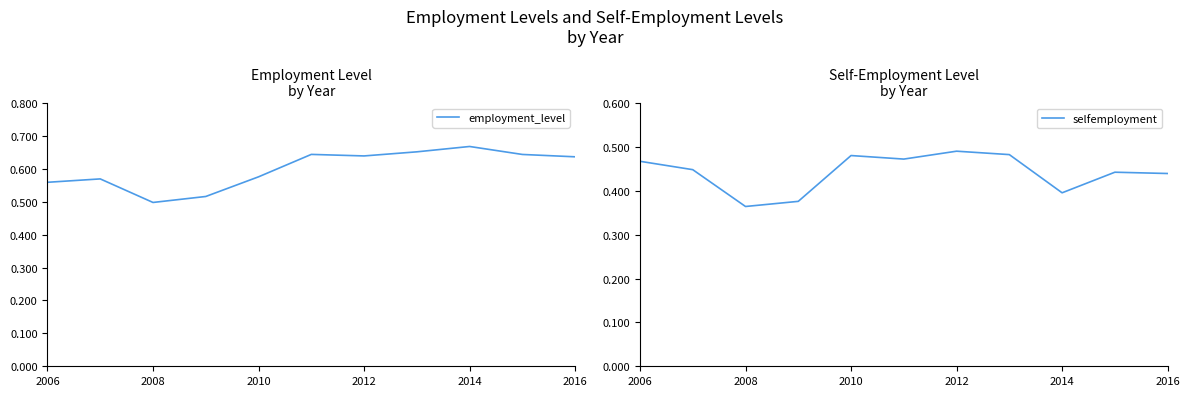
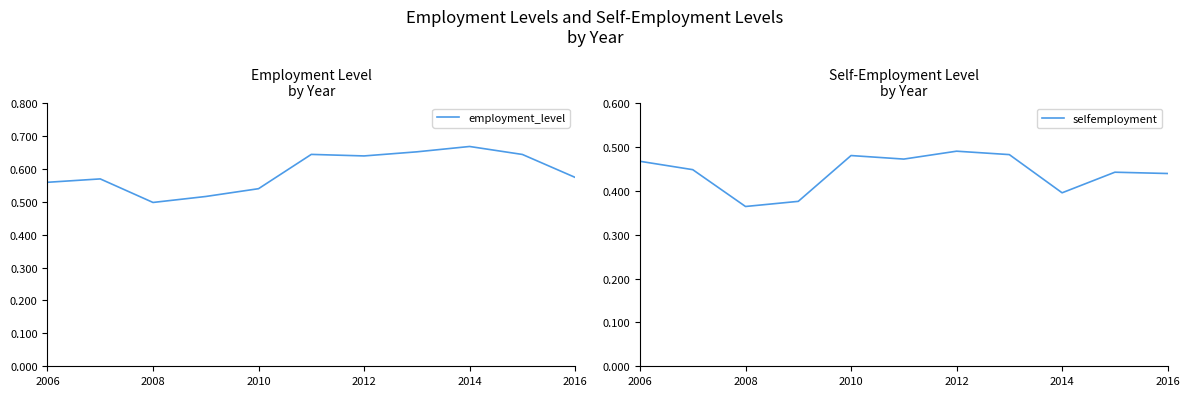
  {
    "Employment Level by Year": {
      "2006": 0.56,
      "2008": 0.50,
-     "2010": 0.58,
+     "2010": 0.54,
      "2012": 0.64,
      "2014": 0.67,
-     "2016": 0.64
+     "2016": 0.57
    },
    "Self-Employment Level by Year": {
      "2006": 0.47,
      "2008": 0.36,
      "2010": 0.48,
      "2012": 0.49,
      "2014": 0.40,
      "2016": 0.44
    }
  }
